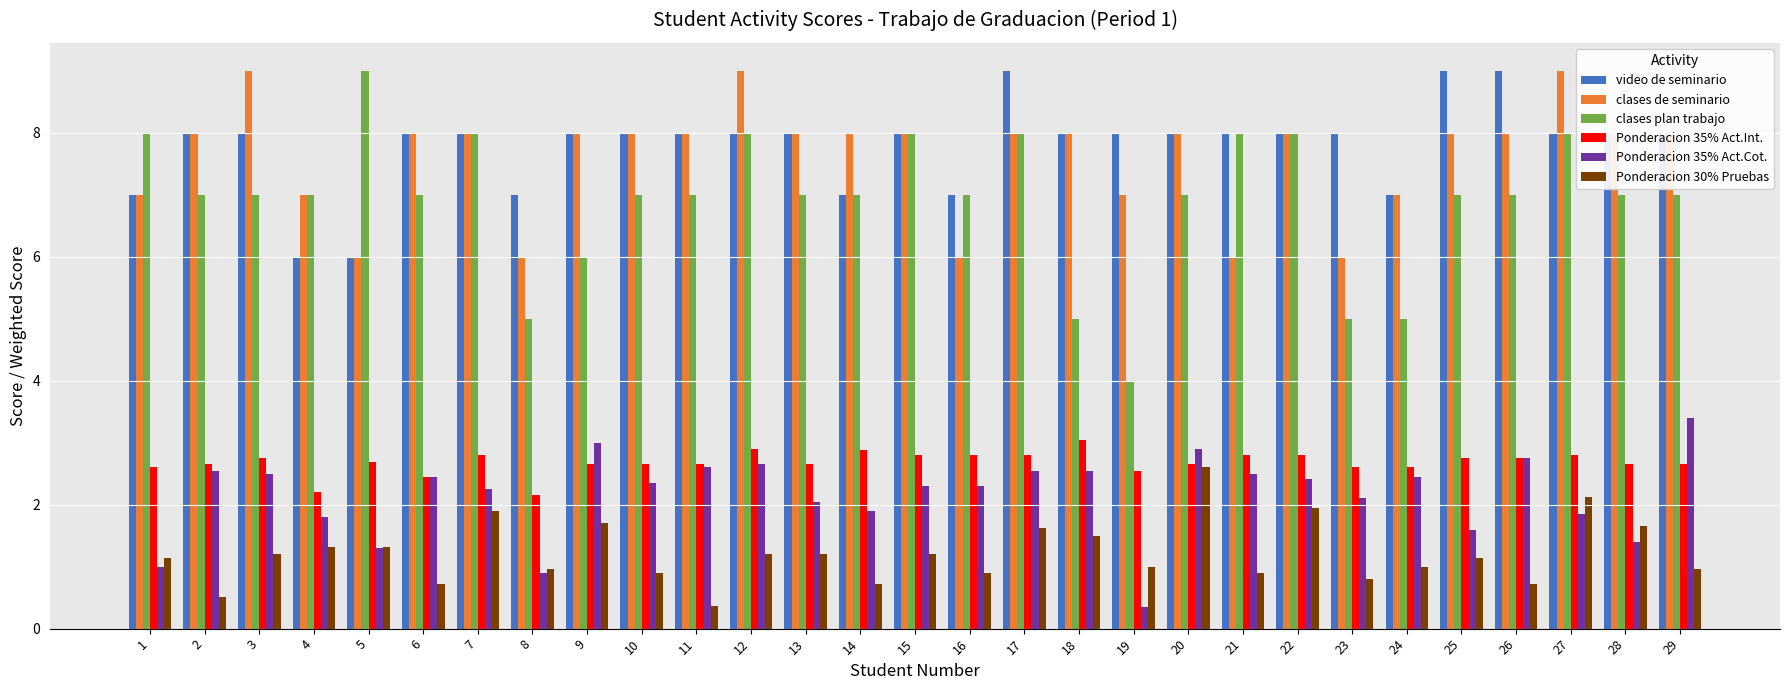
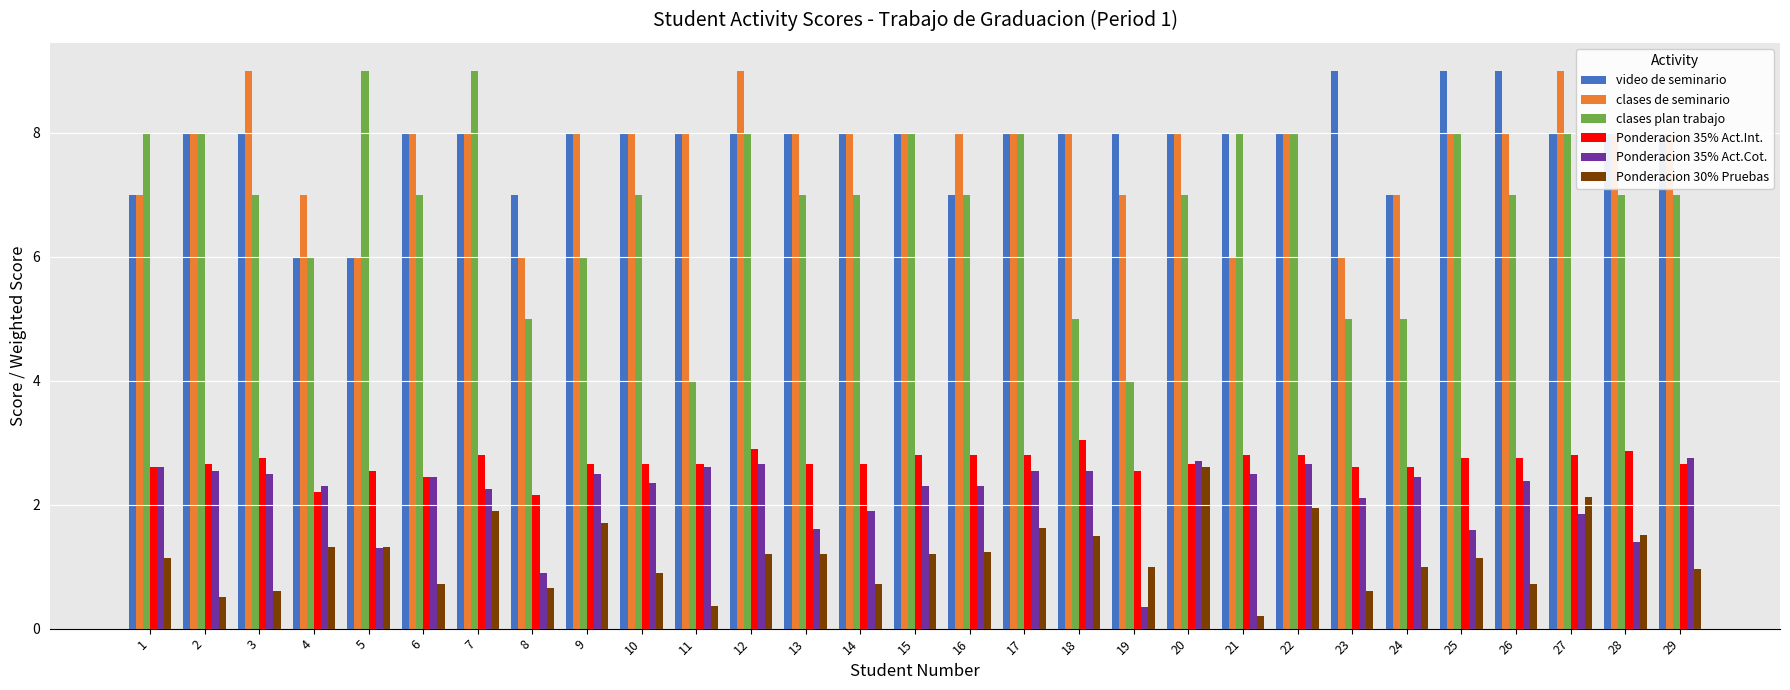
  {
    "video de seminario": {
      "1": 7,
      "2": 8,
      "3": 8,
      "4": 6,
      "5": 6,
      "6": 8,
      "7": 8,
      "8": 7,
      "9": 8,
      "10": 8,
      "11": 8,
      "12": 8,
      "13": 8,
-     "14": 7,
+     "14": 8,
      "15": 8,
      "16": 7,
-     "17": 9,
+     "17": 8,
      "18": 8,
      "19": 8,
      "20": 8,
      "21": 8,
      "22": 8,
-     "23": 8,
+     "23": 9,
      "24": 7,
      "25": 9,
      "26": 9,
      "27": 8
    },
    "clases de seminario": {
      "1": 7,
      "2": 8,
      "3": 9,
      "4": 7,
      "5": 6,
      "6": 8,
      "7": 8,
      "8": 6,
      "9": 8,
      "10": 8,
      "11": 8,
      "12": 9,
      "13": 8,
      "14": 8,
      "15": 8,
-     "16": 6,
+     "16": 8,
      "17": 8,
      "18": 8,
      "19": 7,
      "20": 8,
      "21": 6,
      "22": 8,
      "23": 6,
      "24": 7,
      "25": 8,
      "26": 8,
      "27": 9
    },
    "clases plan trabajo": {
      "1": 8,
-     "2": 7,
+     "2": 8,
      "3": 7,
-     "4": 7,
+     "4": 6,
      "5": 9,
      "6": 7,
-     "7": 8,
+     "7": 9,
      "8": 5,
      "9": 6,
      "10": 7,
-     "11": 7,
+     "11": 4,
      "12": 8,
      "13": 7,
      "14": 7,
      "15": 8,
      "16": 7,
      "17": 8,
      "18": 5,
      "19": 4,
      "20": 7,
      "21": 8,
      "22": 8,
      "23": 5,
      "24": 5,
-     "25": 7,
+     "25": 8,
      "26": 7,
      "27": 8,
      "28": 7,
      "29": 7
    },
    "Ponderacion 35% Act.Int.": {
      "1": 2.6,
      "2": 2.7,
      "3": 2.8,
      "4": 2.2,
-     "5": 2.7,
+     "5": 2.6,
      "6": 2.4,
      "7": 2.8,
      "8": 2.2,
      "9": 2.7,
      "10": 2.7,
      "11": 2.7,
      "12": 2.9,
      "13": 2.7,
-     "14": 2.9,
+     "14": 2.7,
      "15": 2.8,
      "16": 2.8,
      "17": 2.8,
      "18": 3.0,
      "19": 2.6,
      "20": 2.7,
      "21": 2.8,
      "22": 2.8,
      "23": 2.6,
      "24": 2.6,
      "25": 2.8,
      "26": 2.8,
      "27": 2.8,
-     "28": 2.7,
+     "28": 2.9,
      "29": 2.7
    },
    "Ponderacion 35% Act.Cot.": {
-     "1": 1.0,
+     "1": 2.6,
      "2": 2.6,
      "3": 2.5,
-     "4": 1.8,
+     "4": 2.3,
      "5": 1.3,
      "6": 2.5,
      "7": 2.3,
      "8": 0.9,
-     "9": 3.0,
+     "9": 2.5,
      "10": 2.4,
      "11": 2.6,
      "12": 2.7,
-     "13": 2.1,
+     "13": 1.6,
      "14": 1.9,
      "15": 2.3,
      "16": 2.3,
      "17": 2.6,
      "18": 2.6,
      "19": 0.4,
-     "20": 2.9,
+     "20": 2.7,
      "21": 2.5,
-     "22": 2.4,
+     "22": 2.7,
      "23": 2.1,
      "24": 2.5,
      "25": 1.6,
-     "26": 2.8,
+     "26": 2.4,
      "27": 1.9,
      "28": 1.4,
-     "29": 3.4
+     "29": 2.8
    },
    "Ponderacion 30% Pruebas": {
      "1": 1.1,
      "2": 0.5,
-     "3": 1.2,
+     "3": 0.6,
      "4": 1.3,
      "5": 1.3,
      "6": 0.7,
      "7": 1.9,
-     "8": 1.0,
+     "8": 0.7,
      "9": 1.7,
      "10": 0.9,
      "11": 0.4,
      "12": 1.2,
      "13": 1.2,
      "14": 0.7,
      "15": 1.2,
-     "16": 0.9,
+     "16": 1.2,
      "17": 1.6,
      "18": 1.5,
      "19": 1.0,
      "20": 2.6,
-     "21": 0.9,
+     "21": 0.2,
      "22": 2.0,
-     "23": 0.8,
+     "23": 0.6,
      "24": 1.0,
      "25": 1.1,
      "26": 0.7,
      "27": 2.1,
-     "28": 1.7,
+     "28": 1.5,
      "29": 1.0
    }
  }
